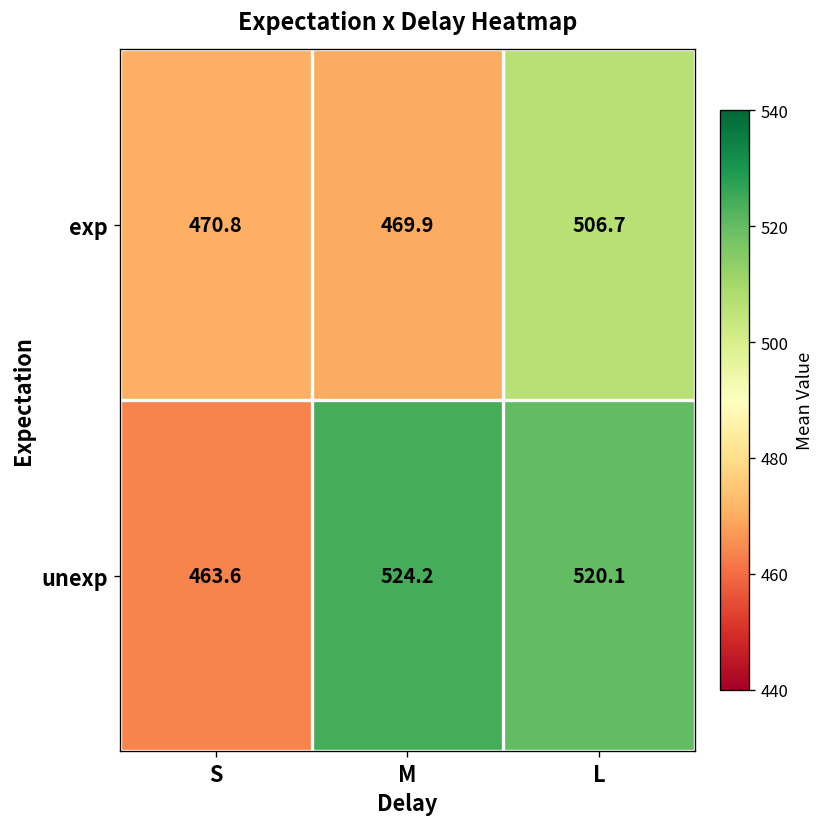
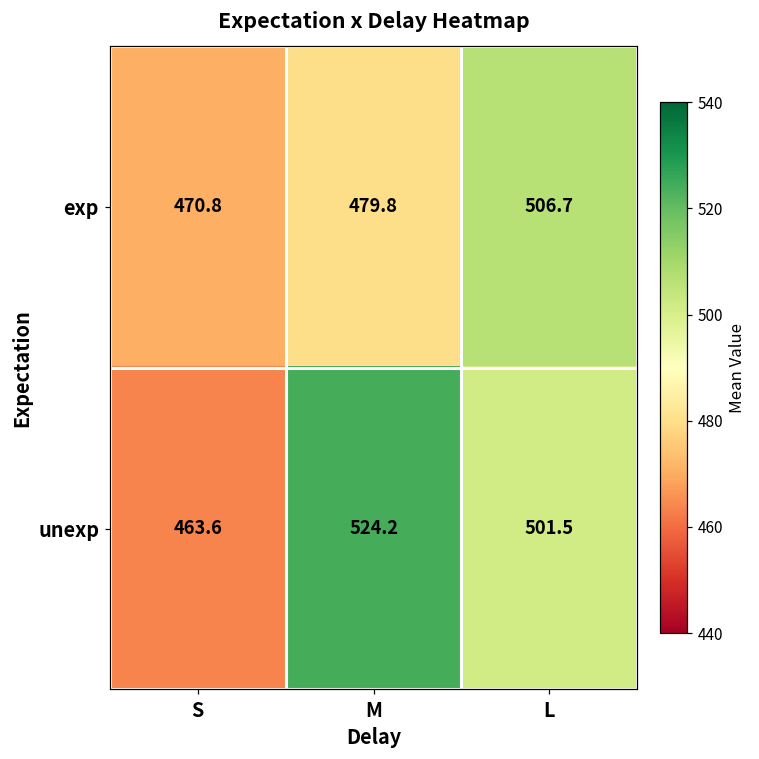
  {
    "exp": {
      "S": 470.8,
-     "M": 469.9,
+     "M": 479.8,
      "L": 506.7
    },
    "unexp": {
      "S": 463.6,
      "M": 524.2,
-     "L": 520.1
+     "L": 501.5
    }
  }
